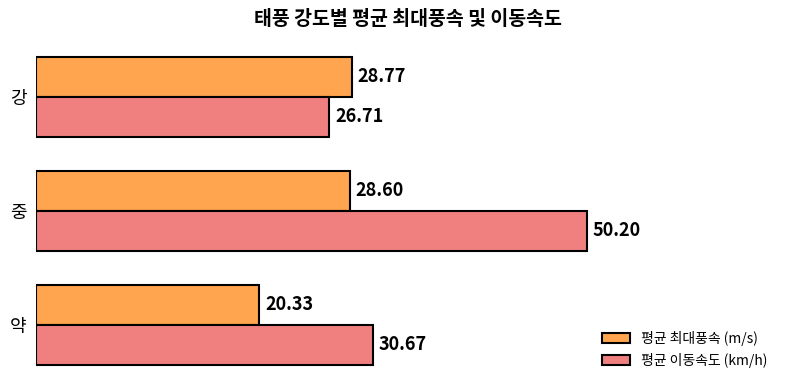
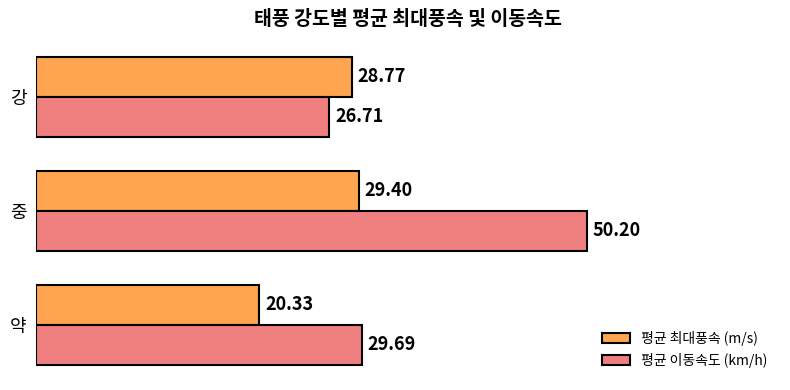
  {
    "평균 최대풍속 (m/s)": {
      "강": 28.77,
-     "중": 28.60,
+     "중": 29.40,
      "약": 20.33
    },
    "평균 이동속도 (km/h)": {
      "강": 26.71,
      "중": 50.20,
-     "약": 30.67
+     "약": 29.69
    }
  }
